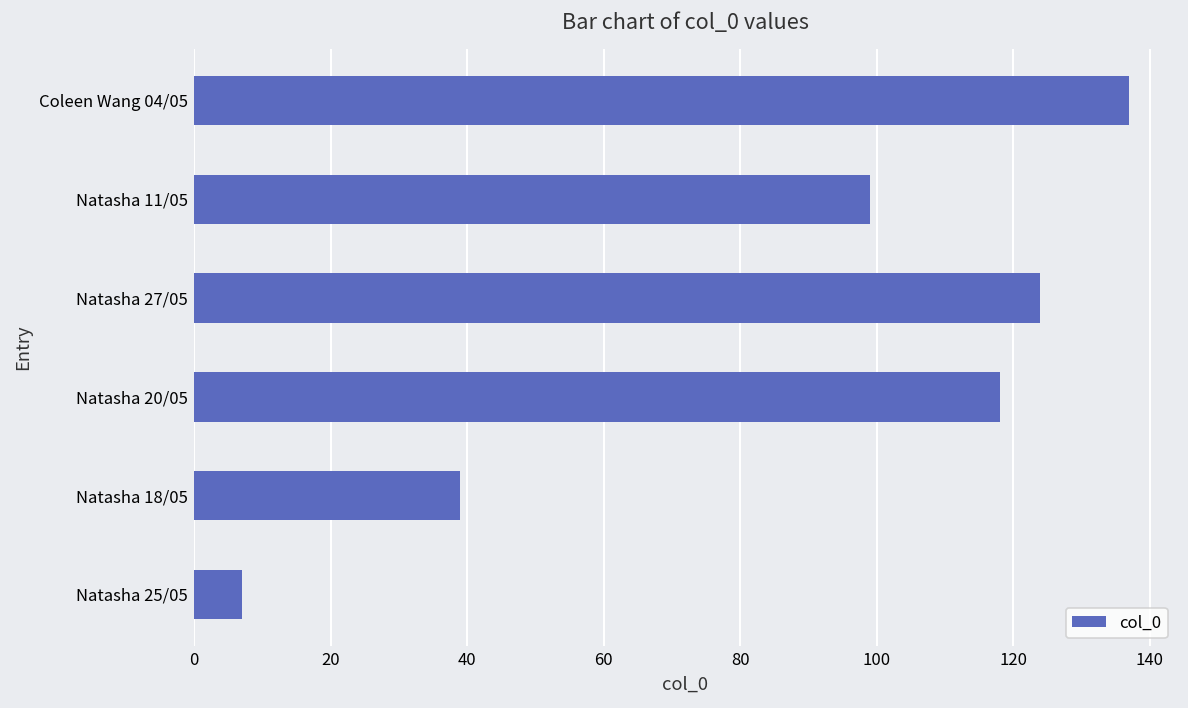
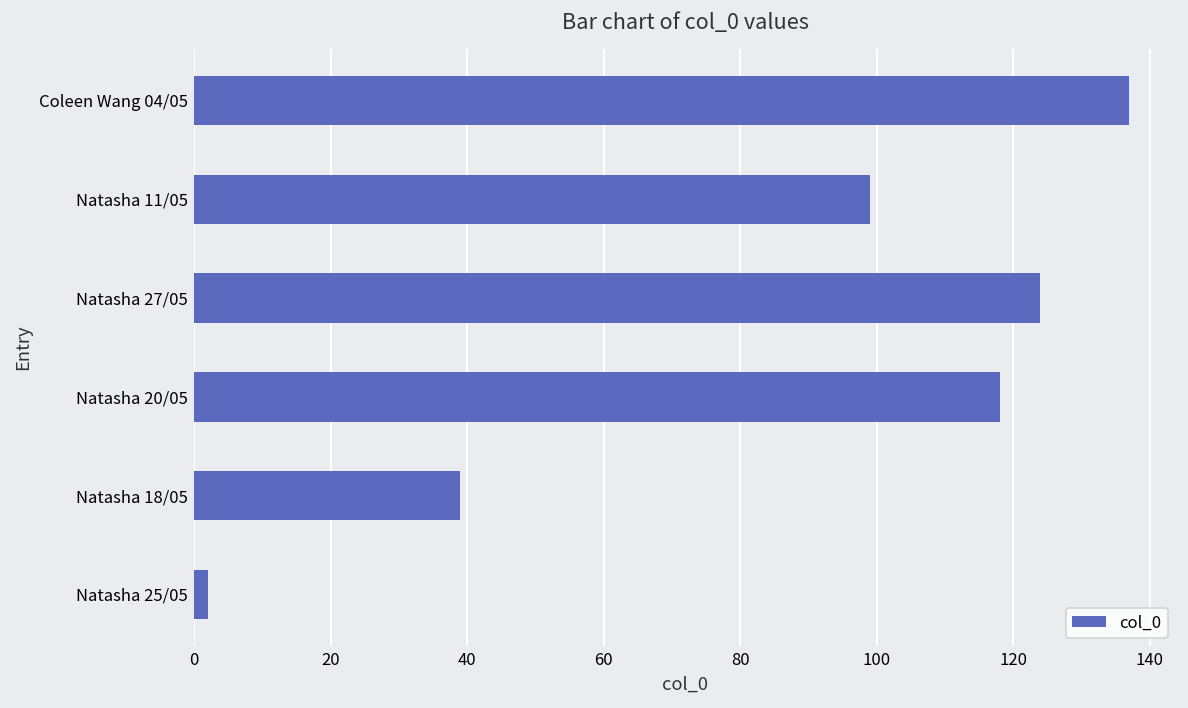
  {
    "Coleen Wang 04/05": 137,
    "Natasha 11/05": 99,
    "Natasha 27/05": 124,
    "Natasha 20/05": 118,
    "Natasha 18/05": 39,
-   "Natasha 25/05": 7
+   "Natasha 25/05": 2
  }
